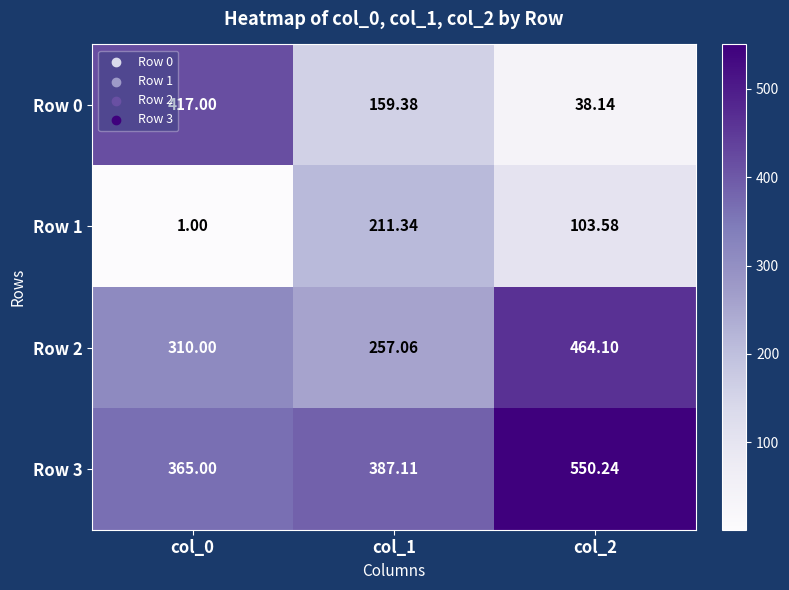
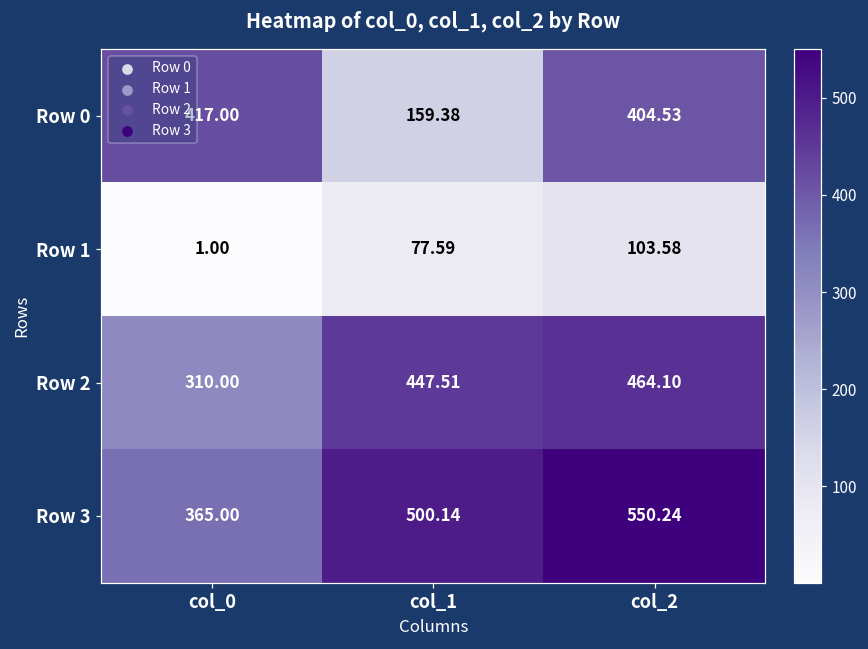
  {
    "Row 0": {
      "col_1": 159.38,
-     "col_2": 38.14
+     "col_2": 404.53
    },
    "Row 1": {
      "col_0": 1.00,
-     "col_1": 211.34,
+     "col_1": 77.59,
      "col_2": 103.58
    },
    "Row 2": {
      "col_0": 310.00,
-     "col_1": 257.06,
+     "col_1": 447.51,
      "col_2": 464.10
    },
    "Row 3": {
      "col_0": 365.00,
-     "col_1": 387.11,
+     "col_1": 500.14,
      "col_2": 550.24
    }
  }
